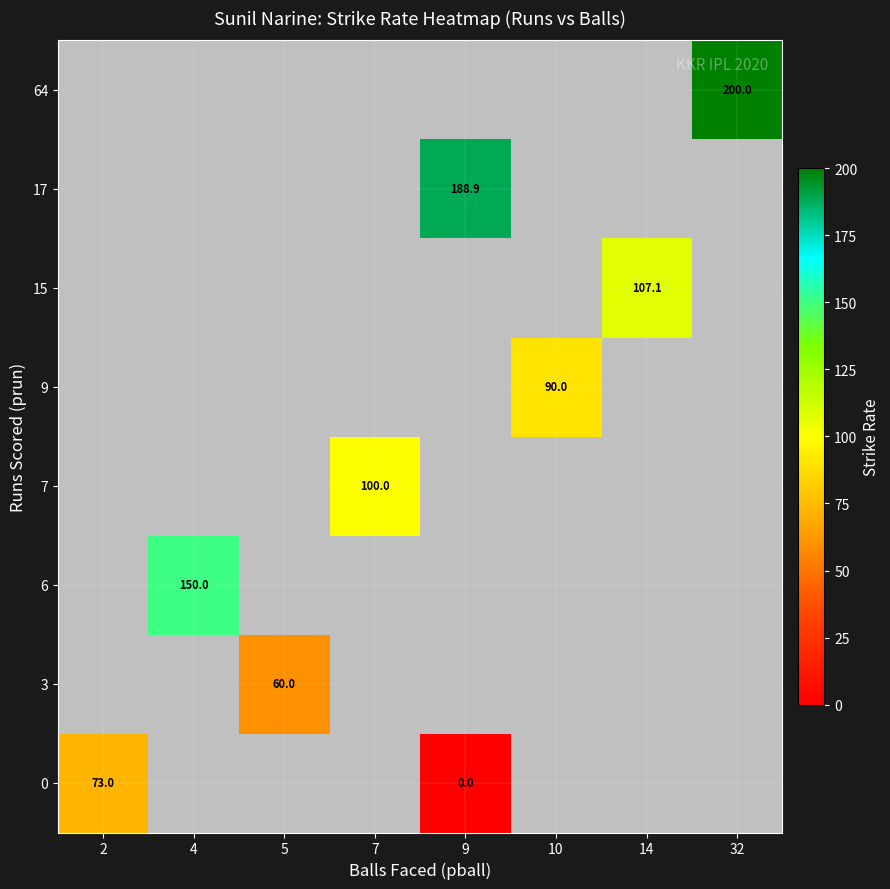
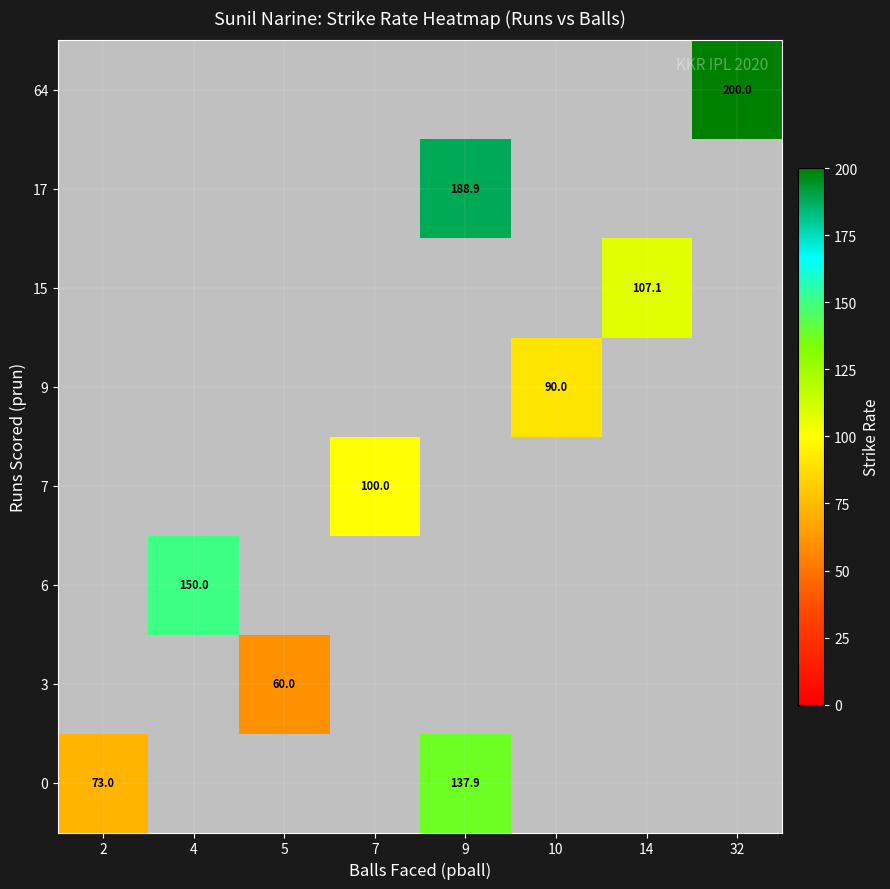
  {
    "17": {
      "9": 188.9
    },
    "15": {
      "14": 107.1
    },
    "9": {
      "10": 90.0
    },
    "7": {
      "7": 100.0
    },
    "6": {
      "4": 150.0
    },
    "3": {
      "5": 60.0
    },
    "0": {
      "2": 73.0,
-     "9": 0.0
+     "9": 137.9
    }
  }
